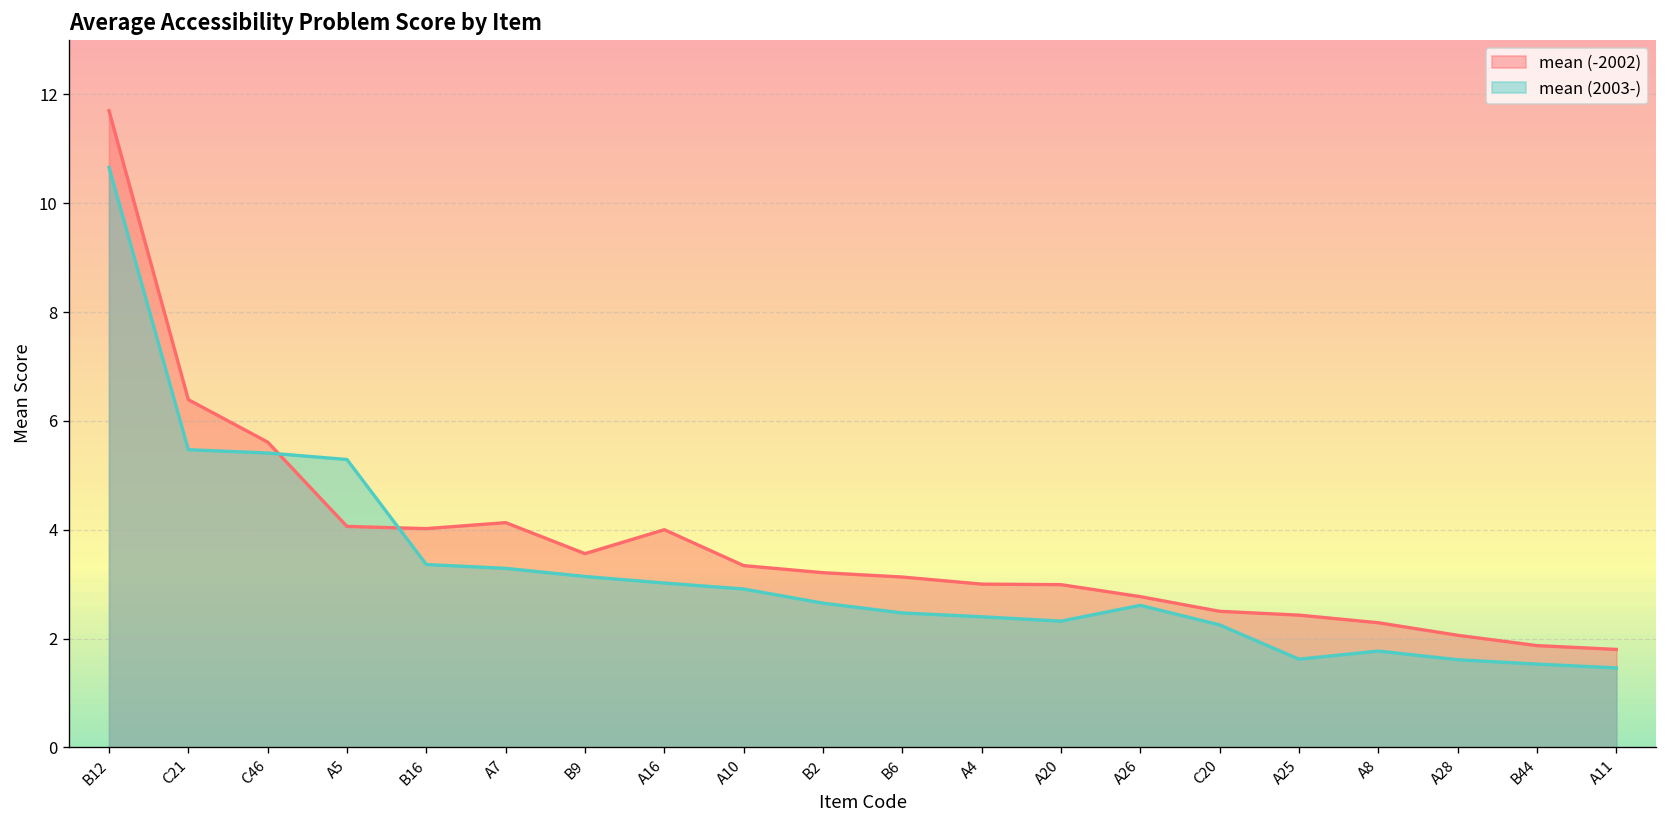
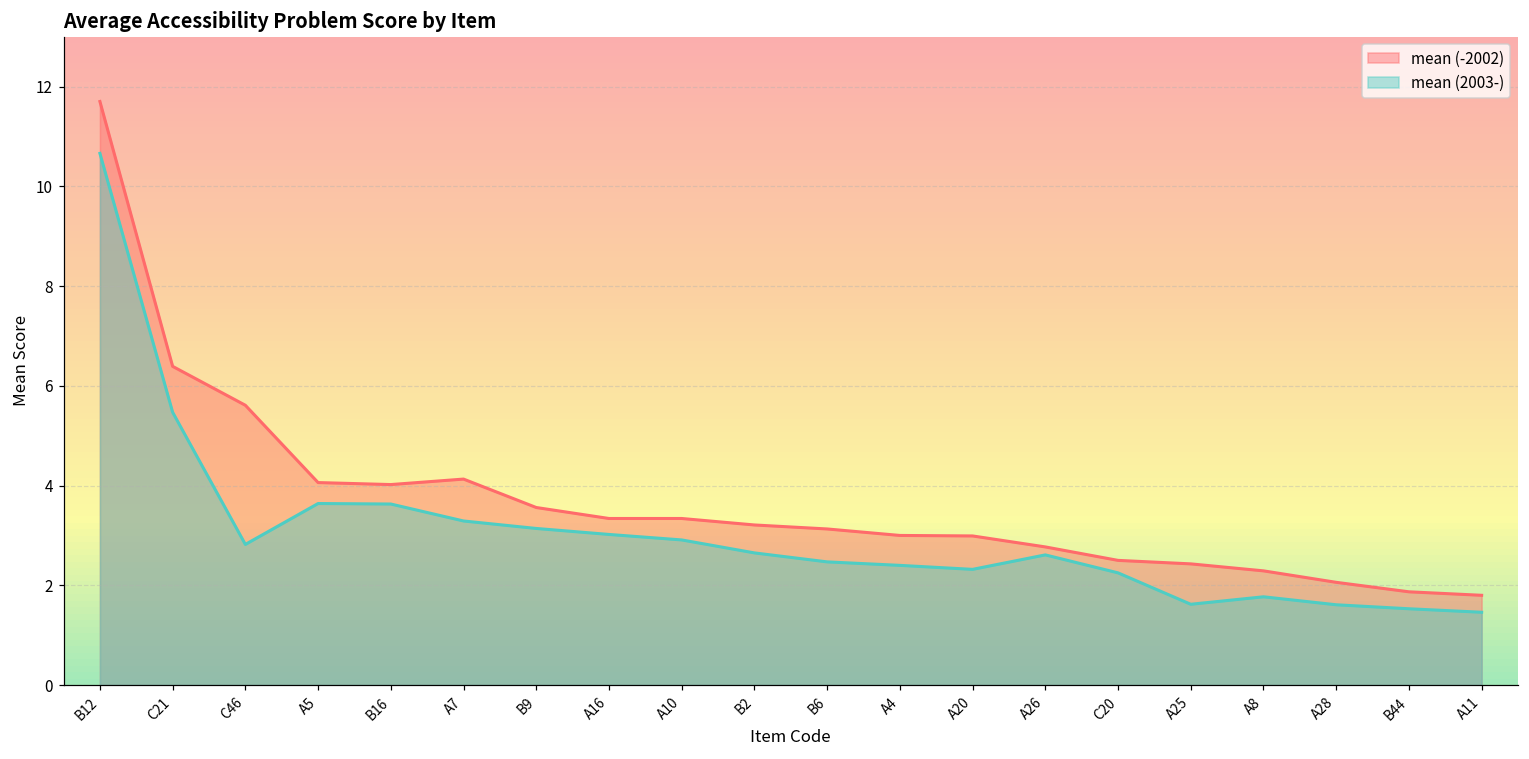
  {
    "mean (-2002)": {
      "B12": 11.7,
      "C21": 6.4,
      "C46": 5.6,
      "A5": 4.1,
      "B16": 4.0,
      "A7": 4.1,
      "B9": 3.6,
-     "A16": 4.0,
+     "A16": 3.3,
      "A10": 3.3,
      "B2": 3.2,
      "B6": 3.1,
      "A4": 3.0,
      "A20": 3.0,
      "A26": 2.8,
      "C20": 2.5,
      "A25": 2.4,
      "A8": 2.3,
      "A28": 2.1,
      "B44": 1.9,
      "A11": 1.8
    },
    "mean (2003-)": {
      "B12": 10.7,
      "C21": 5.5,
-     "C46": 5.4,
-     "A5": 5.3,
-     "B16": 3.4,
+     "C46": 2.8,
+     "A5": 3.6,
+     "B16": 3.6,
      "A7": 3.3,
      "B9": 3.1,
      "A16": 3.0,
      "A10": 2.9,
      "B2": 2.7,
      "B6": 2.5,
      "A4": 2.4,
      "A20": 2.3,
      "A26": 2.6,
      "C20": 2.3,
      "A25": 1.6,
      "A8": 1.8,
      "A28": 1.6,
      "B44": 1.5,
      "A11": 1.5
    }
  }
